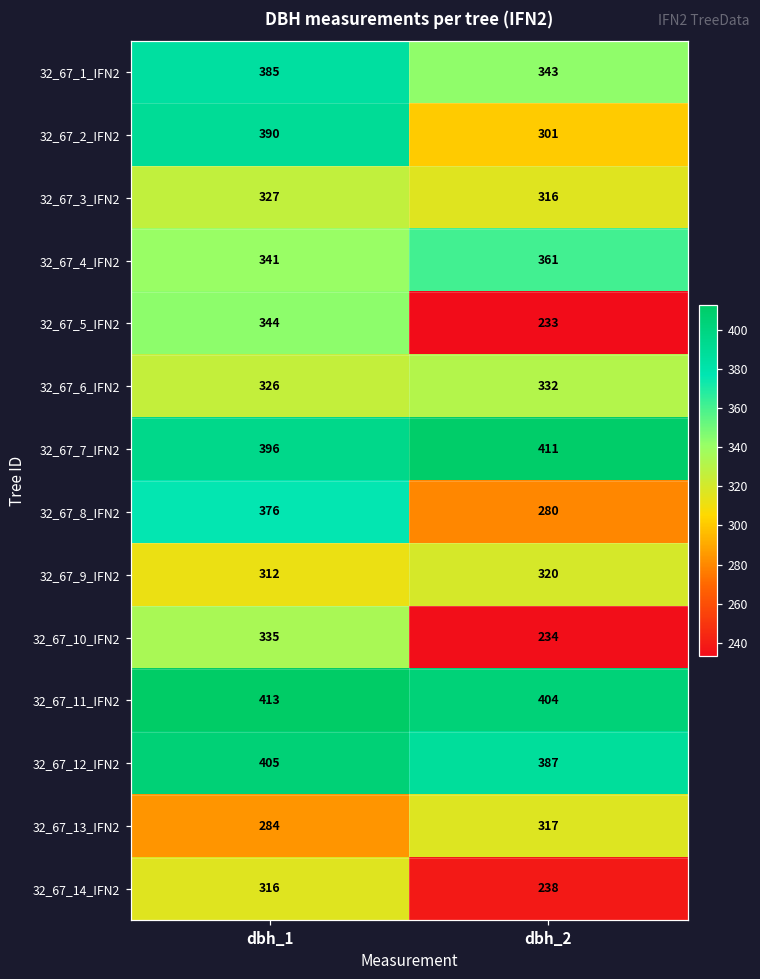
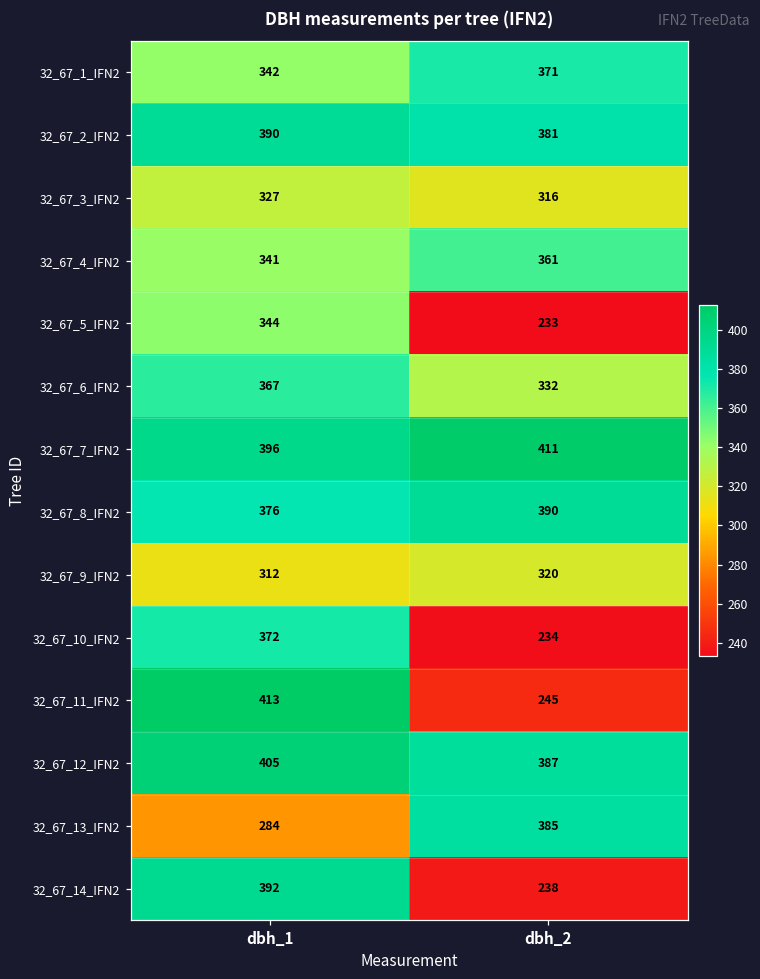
  {
    "32_67_1_IFN2": {
-     "dbh_1": 385,
-     "dbh_2": 343
+     "dbh_1": 342,
+     "dbh_2": 371
    },
    "32_67_2_IFN2": {
      "dbh_1": 390,
-     "dbh_2": 301
+     "dbh_2": 381
    },
    "32_67_3_IFN2": {
      "dbh_1": 327,
      "dbh_2": 316
    },
    "32_67_4_IFN2": {
      "dbh_1": 341,
      "dbh_2": 361
    },
    "32_67_5_IFN2": {
      "dbh_1": 344,
      "dbh_2": 233
    },
    "32_67_6_IFN2": {
-     "dbh_1": 326,
+     "dbh_1": 367,
      "dbh_2": 332
    },
    "32_67_7_IFN2": {
      "dbh_1": 396,
      "dbh_2": 411
    },
    "32_67_8_IFN2": {
      "dbh_1": 376,
-     "dbh_2": 280
+     "dbh_2": 390
    },
    "32_67_9_IFN2": {
      "dbh_1": 312,
      "dbh_2": 320
    },
    "32_67_10_IFN2": {
-     "dbh_1": 335,
+     "dbh_1": 372,
      "dbh_2": 234
    },
    "32_67_11_IFN2": {
      "dbh_1": 413,
-     "dbh_2": 404
+     "dbh_2": 245
    },
    "32_67_12_IFN2": {
      "dbh_1": 405,
      "dbh_2": 387
    },
    "32_67_13_IFN2": {
      "dbh_1": 284,
-     "dbh_2": 317
+     "dbh_2": 385
    },
    "32_67_14_IFN2": {
-     "dbh_1": 316,
+     "dbh_1": 392,
      "dbh_2": 238
    }
  }
